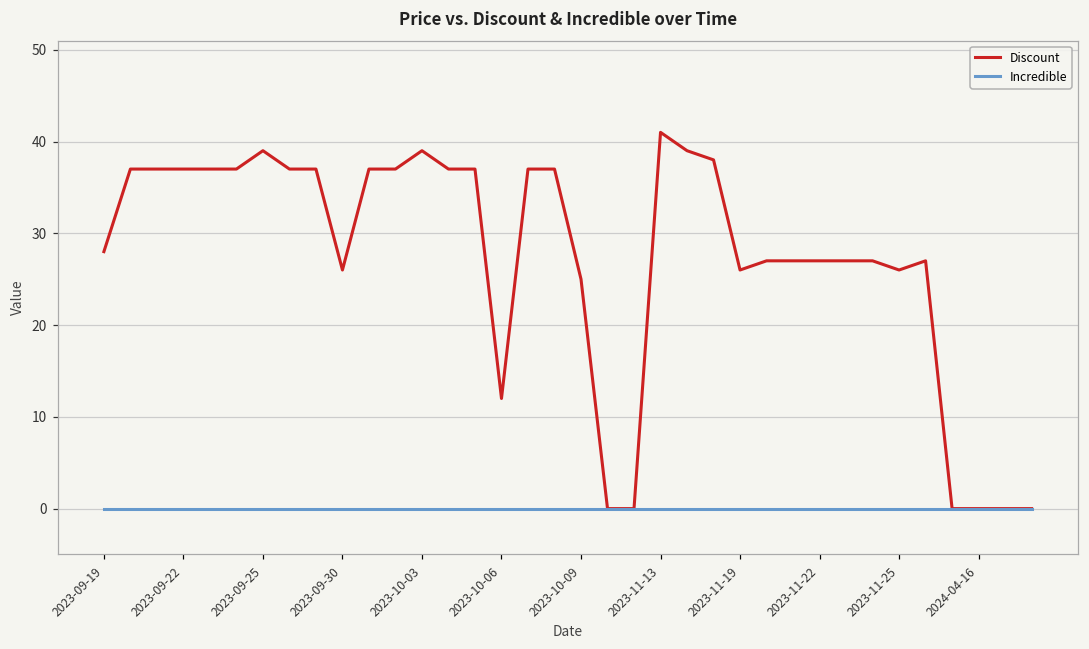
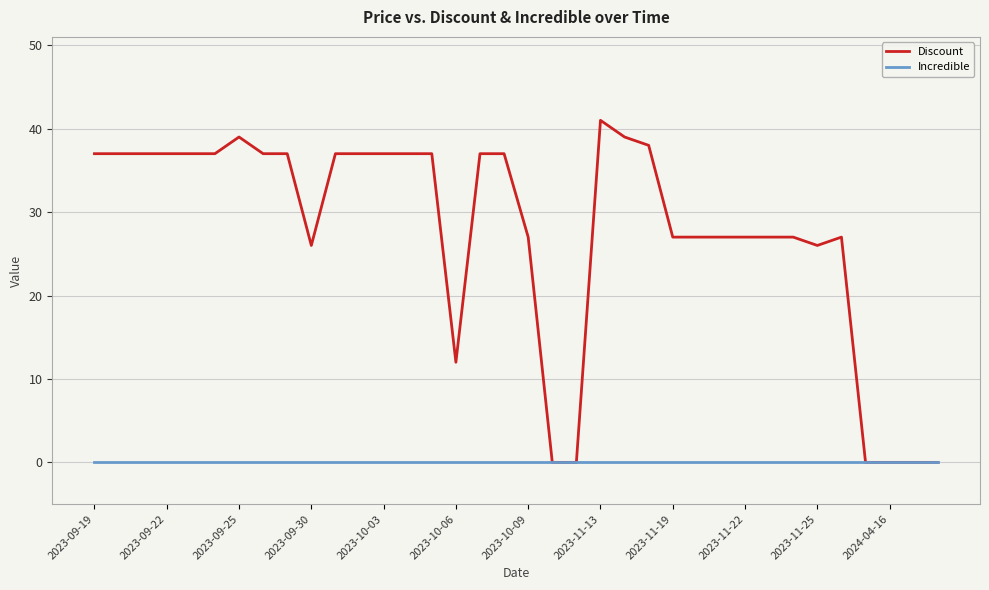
  {
    "Discount": {
-     "2023-09-19": 28,
+     "2023-09-19": 37,
      "2023-09-22": 37,
      "2023-09-25": 39,
      "2023-09-30": 26,
-     "2023-10-03": 39,
+     "2023-10-03": 37,
      "2023-10-06": 12,
-     "2023-10-09": 25,
+     "2023-10-09": 27,
      "2023-11-13": 41,
-     "2023-11-19": 26,
+     "2023-11-19": 27,
      "2023-11-22": 27,
      "2023-11-25": 26
    },
    "Incredible": {
      "2023-09-19": 0,
      "2023-09-22": 0,
      "2023-09-25": 0,
      "2023-09-30": 0,
      "2023-10-03": 0,
      "2023-10-06": 0,
      "2023-10-09": 0,
      "2023-11-13": 0,
      "2023-11-19": 0,
      "2023-11-22": 0,
      "2023-11-25": 0
    }
  }
